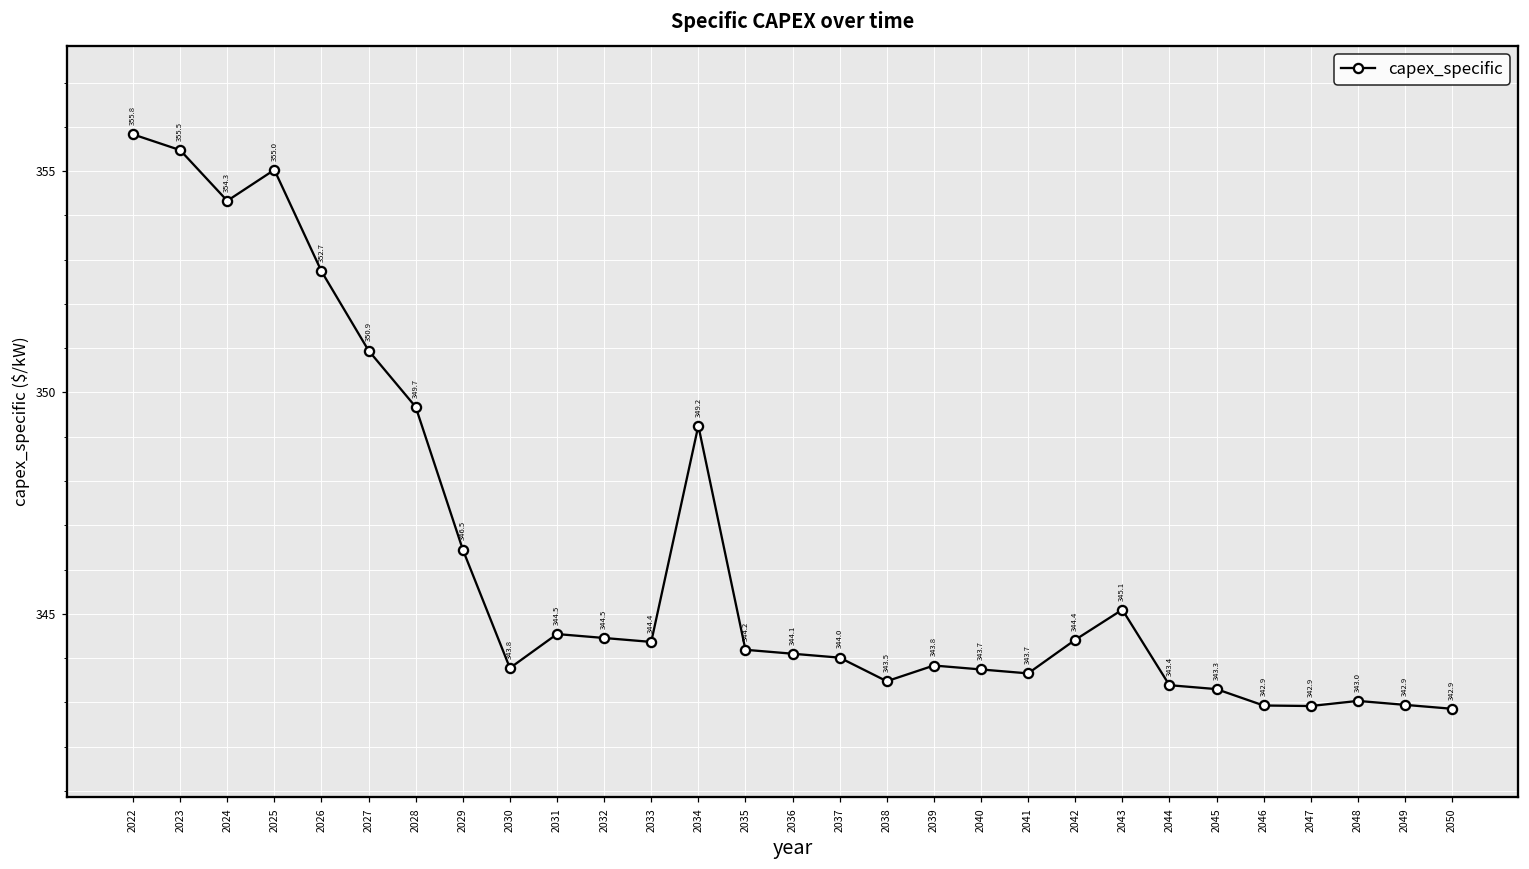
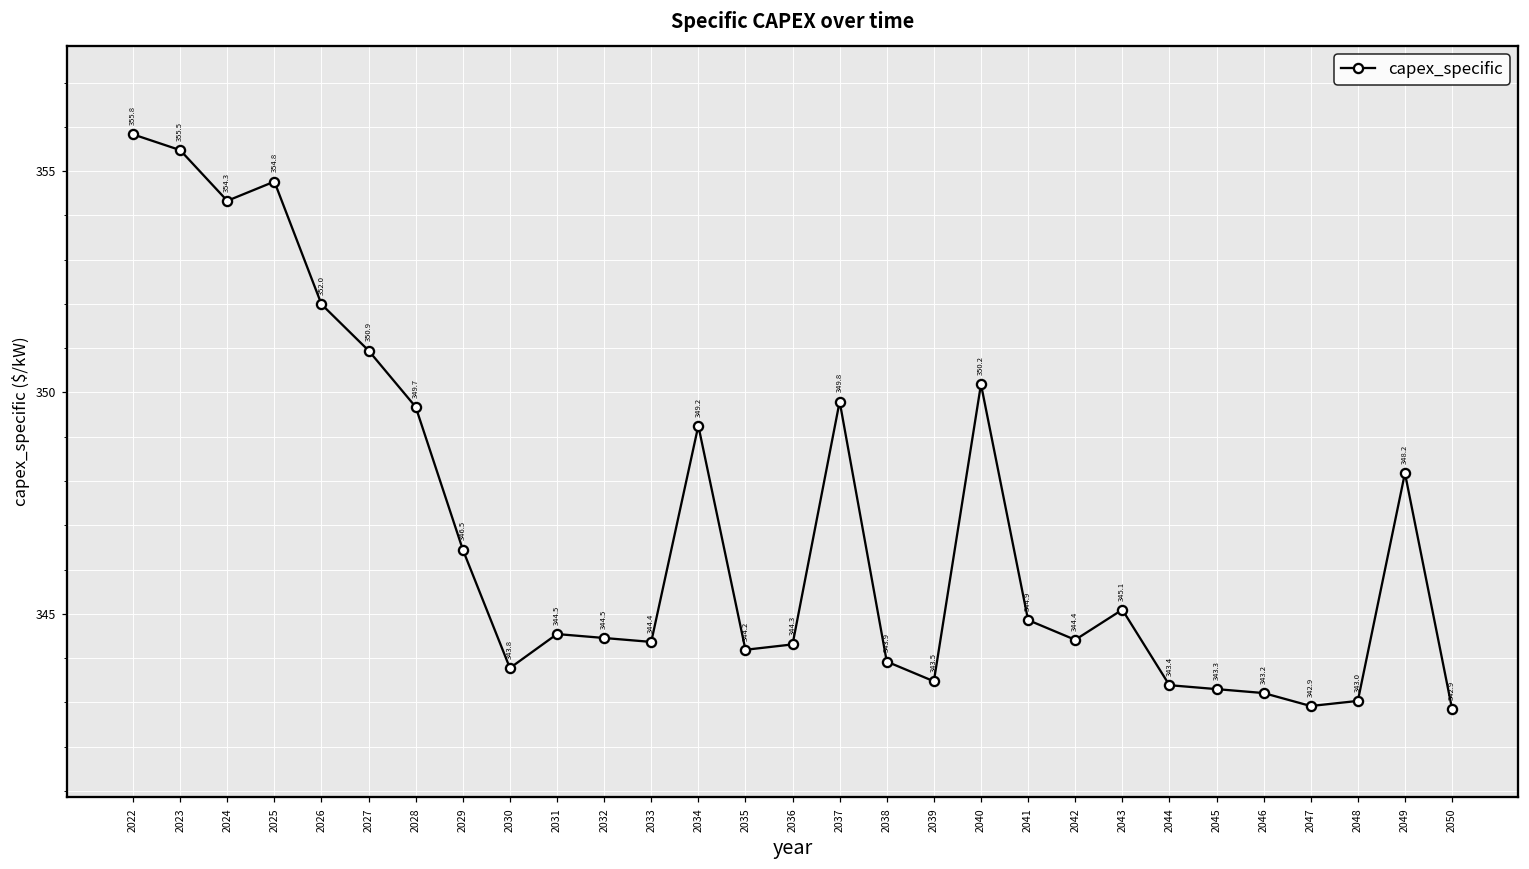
  {
    "2022": 355.8,
    "2023": 355.5,
    "2024": 354.3,
-   "2025": 355.0,
-   "2026": 352.7,
+   "2025": 354.8,
+   "2026": 352.0,
    "2027": 350.9,
    "2028": 349.7,
    "2029": 346.5,
    "2030": 343.8,
    "2031": 344.5,
    "2032": 344.5,
    "2033": 344.4,
    "2034": 349.2,
    "2035": 344.2,
-   "2036": 344.1,
-   "2037": 344.0,
-   "2038": 343.5,
-   "2039": 343.8,
-   "2040": 343.7,
-   "2041": 343.7,
+   "2036": 344.3,
+   "2037": 349.8,
+   "2038": 343.9,
+   "2039": 343.5,
+   "2040": 350.2,
+   "2041": 344.9,
    "2042": 344.4,
    "2043": 345.1,
    "2044": 343.4,
    "2045": 343.3,
-   "2046": 342.9,
+   "2046": 343.2,
    "2047": 342.9,
    "2048": 343.0,
-   "2049": 342.9,
+   "2049": 348.2,
    "2050": 342.9
  }
